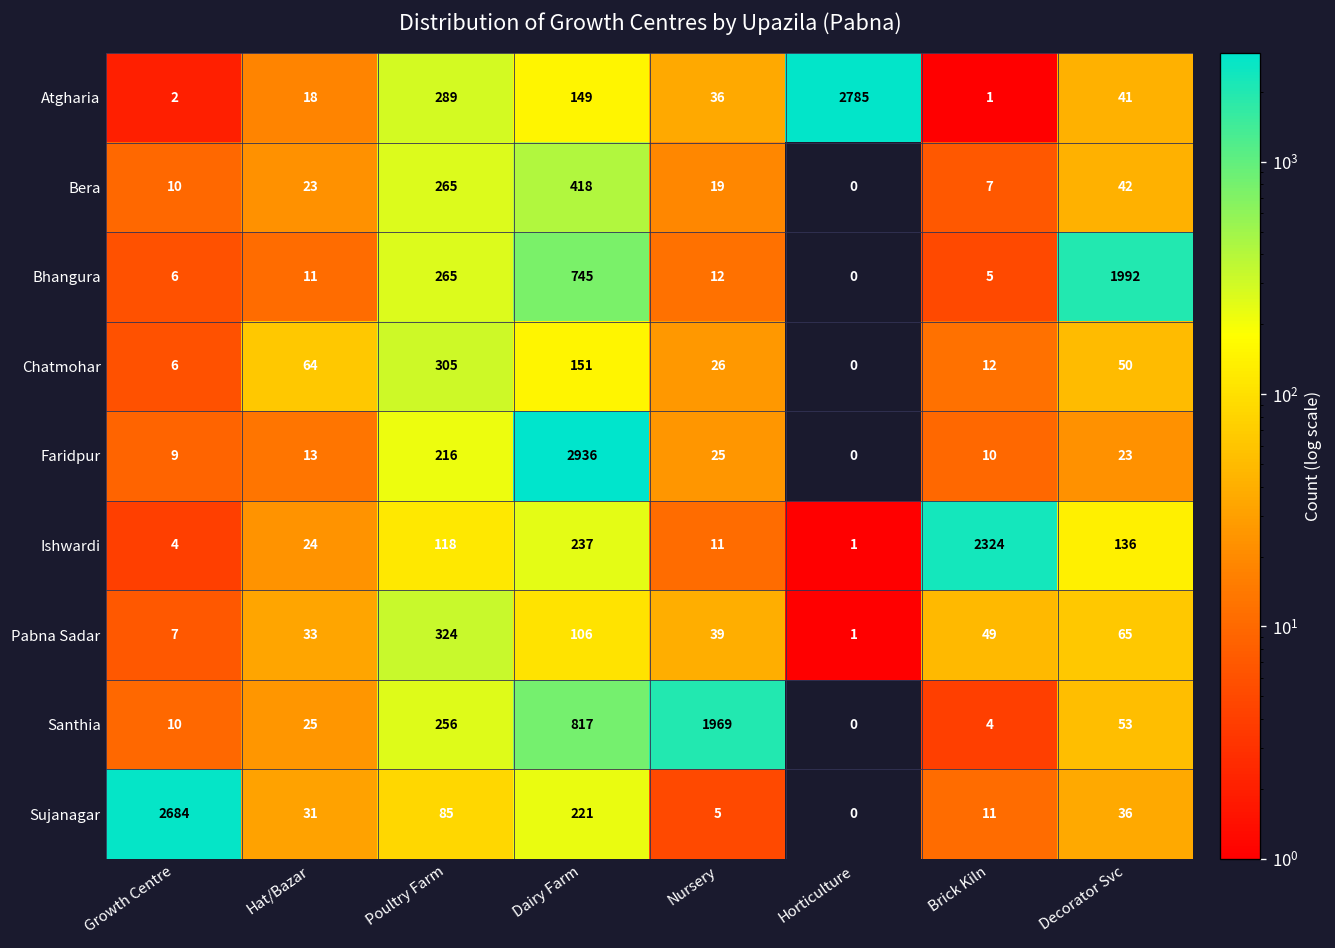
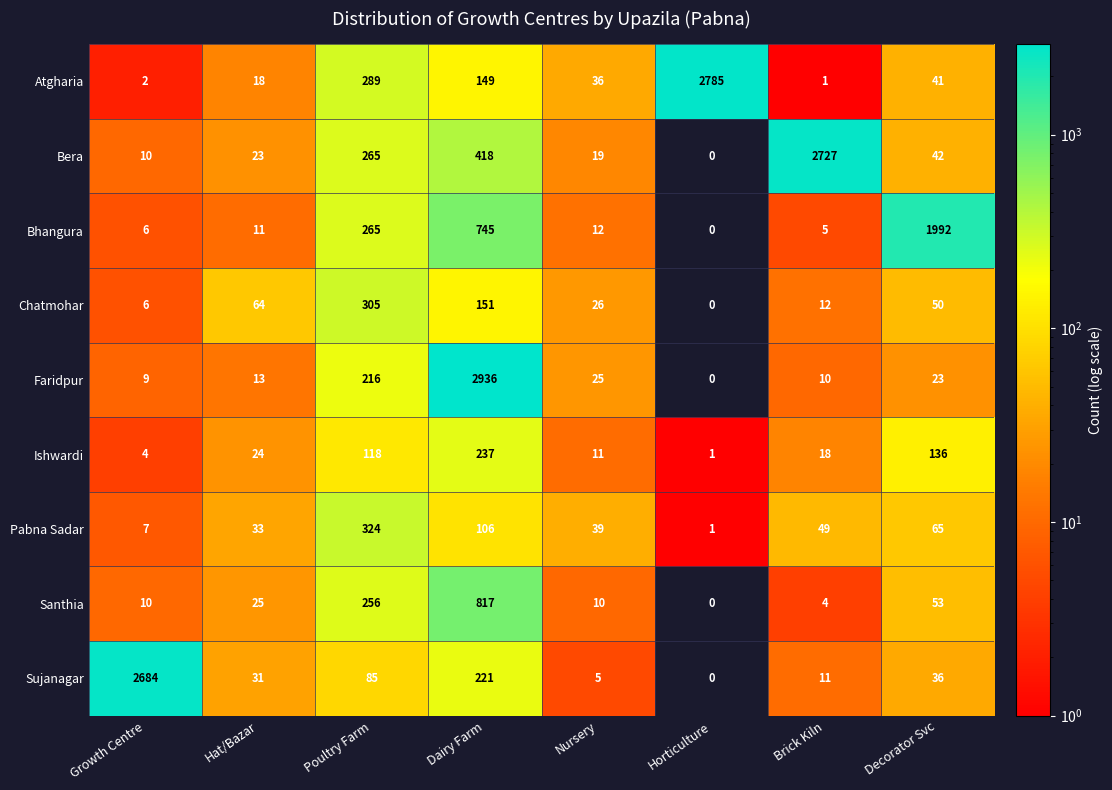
  {
    "Atgharia": {
      "Growth Centre": 2,
      "Hat/Bazar": 18,
      "Poultry Farm": 289,
      "Dairy Farm": 149,
      "Nursery": 36,
      "Horticulture": 2785,
      "Brick Kiln": 1,
      "Decorator Svc": 41
    },
    "Bera": {
      "Growth Centre": 10,
      "Hat/Bazar": 23,
      "Poultry Farm": 265,
      "Dairy Farm": 418,
      "Nursery": 19,
      "Horticulture": 0,
-     "Brick Kiln": 7,
+     "Brick Kiln": 2727,
      "Decorator Svc": 42
    },
    "Bhangura": {
      "Growth Centre": 6,
      "Hat/Bazar": 11,
      "Poultry Farm": 265,
      "Dairy Farm": 745,
      "Nursery": 12,
      "Horticulture": 0,
      "Brick Kiln": 5,
      "Decorator Svc": 1992
    },
    "Chatmohar": {
      "Growth Centre": 6,
      "Hat/Bazar": 64,
      "Poultry Farm": 305,
      "Dairy Farm": 151,
      "Nursery": 26,
      "Horticulture": 0,
      "Brick Kiln": 12,
      "Decorator Svc": 50
    },
    "Faridpur": {
      "Growth Centre": 9,
      "Hat/Bazar": 13,
      "Poultry Farm": 216,
      "Dairy Farm": 2936,
      "Nursery": 25,
      "Horticulture": 0,
      "Brick Kiln": 10,
      "Decorator Svc": 23
    },
    "Ishwardi": {
      "Growth Centre": 4,
      "Hat/Bazar": 24,
      "Poultry Farm": 118,
      "Dairy Farm": 237,
      "Nursery": 11,
      "Horticulture": 1,
-     "Brick Kiln": 2324,
+     "Brick Kiln": 18,
      "Decorator Svc": 136
    },
    "Pabna Sadar": {
      "Growth Centre": 7,
      "Hat/Bazar": 33,
      "Poultry Farm": 324,
      "Dairy Farm": 106,
      "Nursery": 39,
      "Horticulture": 1,
      "Brick Kiln": 49,
      "Decorator Svc": 65
    },
    "Santhia": {
      "Growth Centre": 10,
      "Hat/Bazar": 25,
      "Poultry Farm": 256,
      "Dairy Farm": 817,
-     "Nursery": 1969,
+     "Nursery": 10,
      "Horticulture": 0,
      "Brick Kiln": 4,
      "Decorator Svc": 53
    },
    "Sujanagar": {
      "Growth Centre": 2684,
      "Hat/Bazar": 31,
      "Poultry Farm": 85,
      "Dairy Farm": 221,
      "Nursery": 5,
      "Horticulture": 0,
      "Brick Kiln": 11,
      "Decorator Svc": 36
    }
  }
